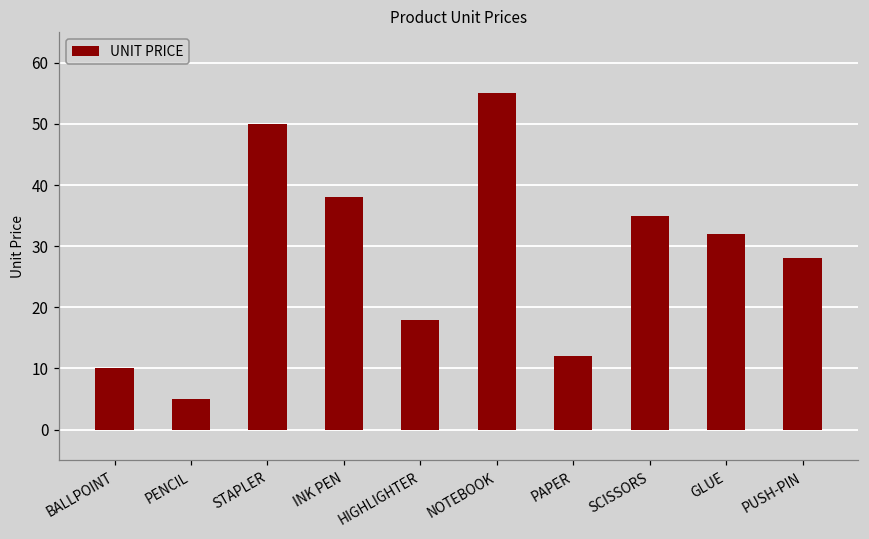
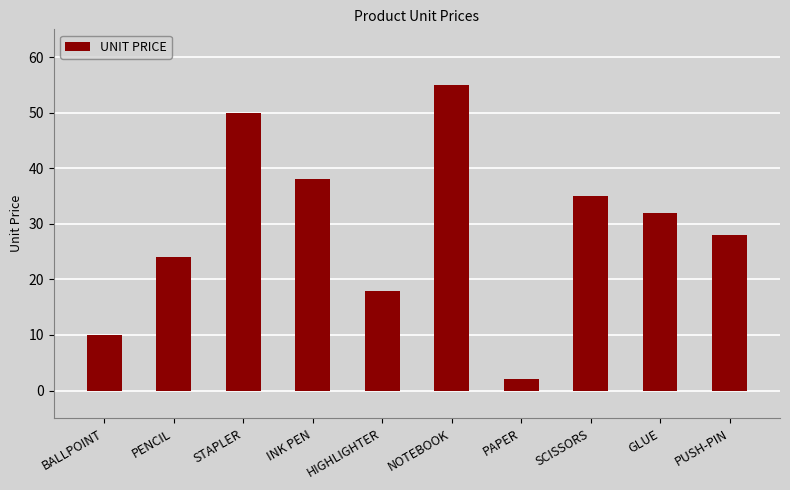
  {
    "BALLPOINT": 10,
-   "PENCIL": 5,
+   "PENCIL": 24,
    "STAPLER": 50,
    "INK PEN": 38,
    "HIGHLIGHTER": 18,
    "NOTEBOOK": 55,
-   "PAPER": 12,
+   "PAPER": 2,
    "SCISSORS": 35,
    "GLUE": 32,
    "PUSH-PIN": 28
  }
